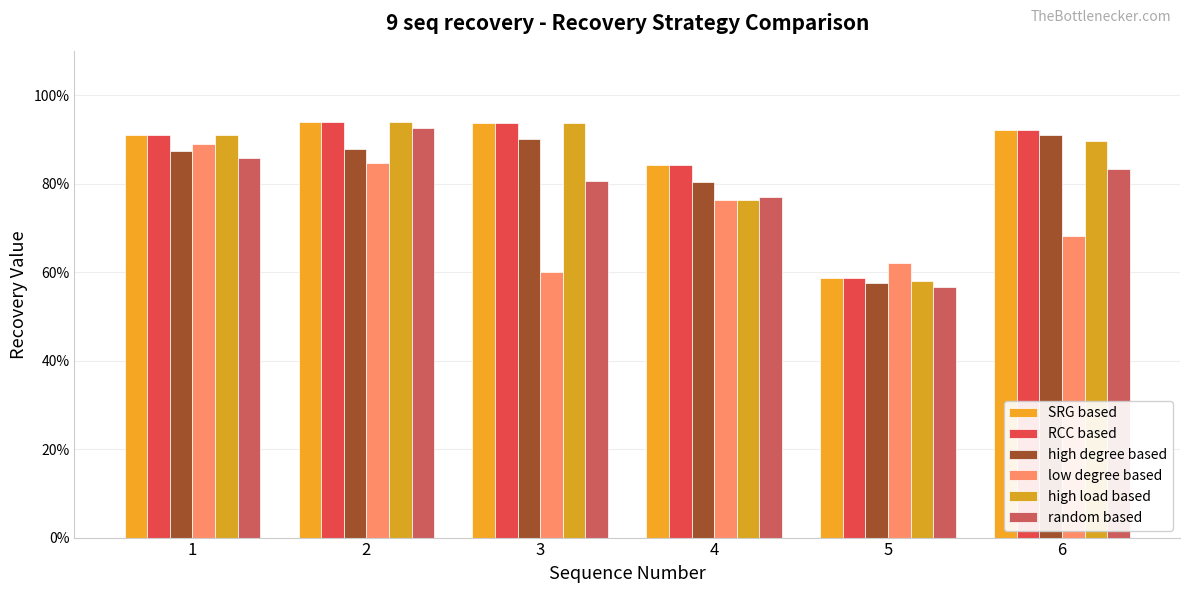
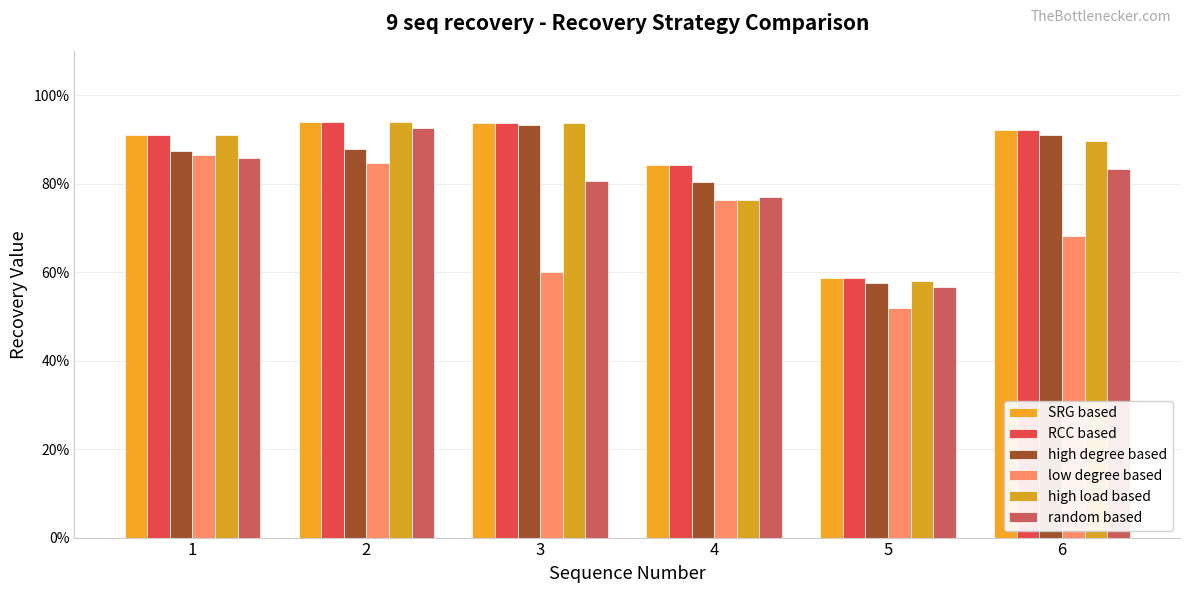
  {
    "high degree based": {
      "1": "87%",
      "2": "88%",
-     "3": "90%",
+     "3": "93%",
      "4": "80%",
      "5": "58%",
      "6": "91%"
    },
    "low degree based": {
-     "1": "89%",
+     "1": "86%",
      "2": "85%",
      "3": "60%",
      "4": "76%",
-     "5": "62%",
+     "5": "52%",
      "6": "68%"
    }
  }
